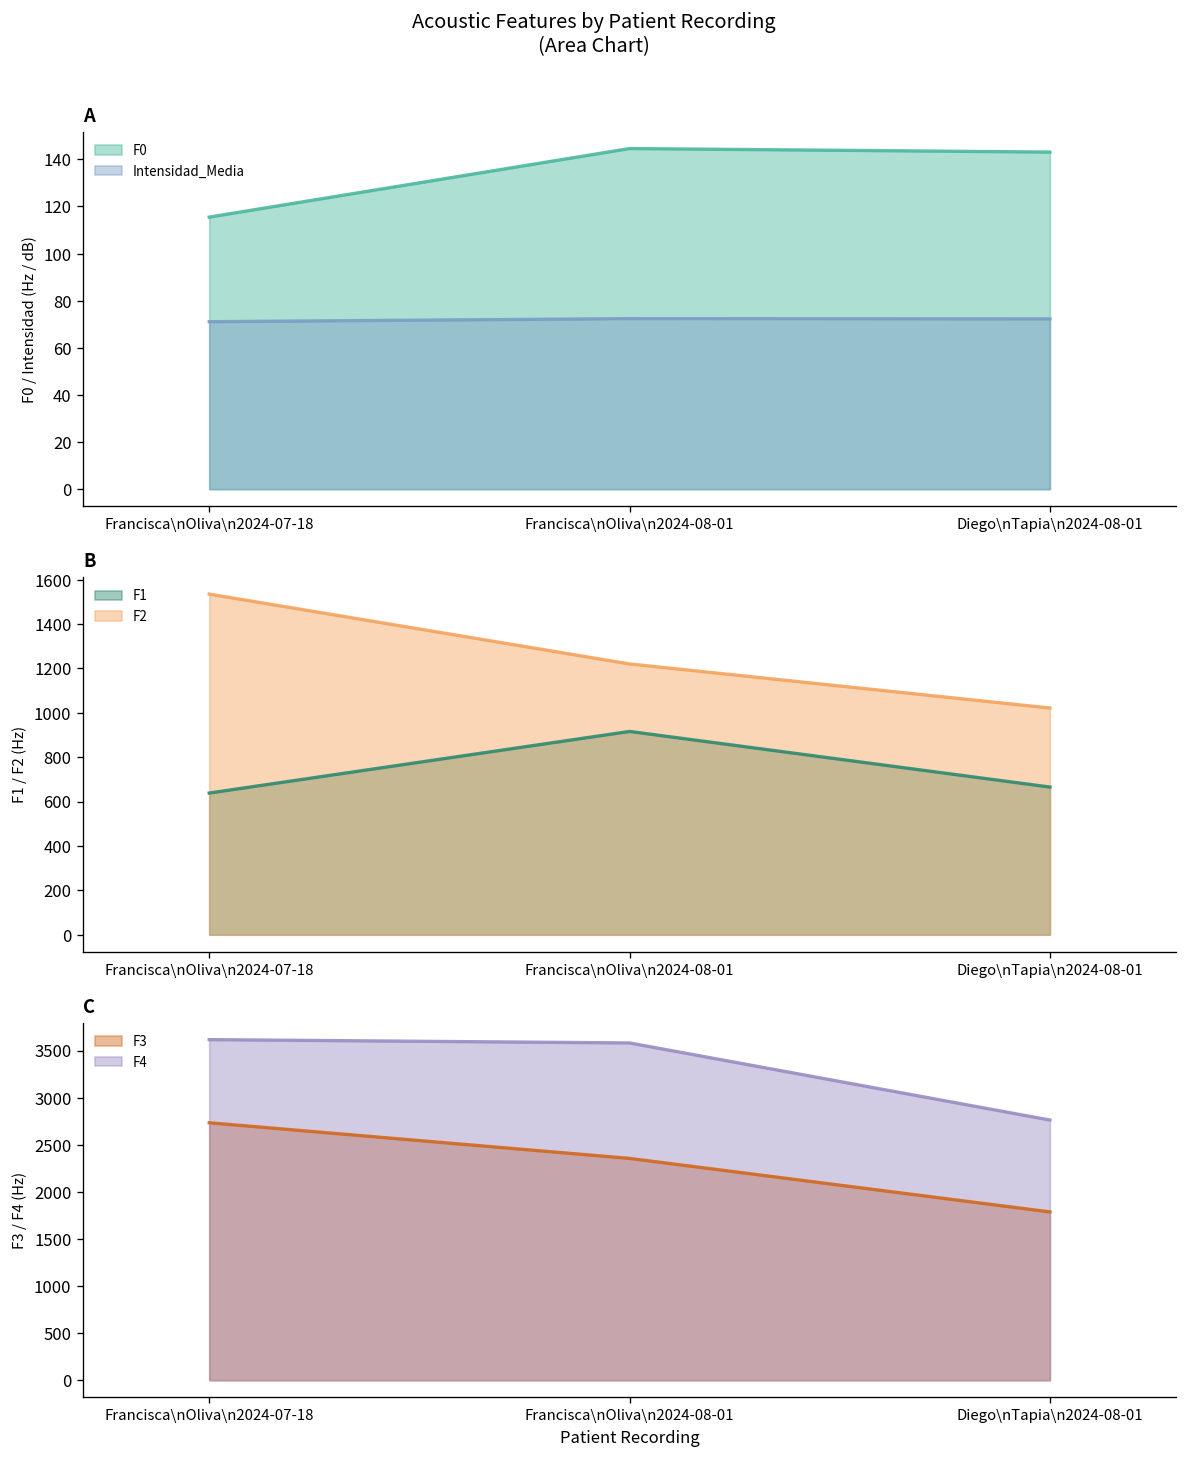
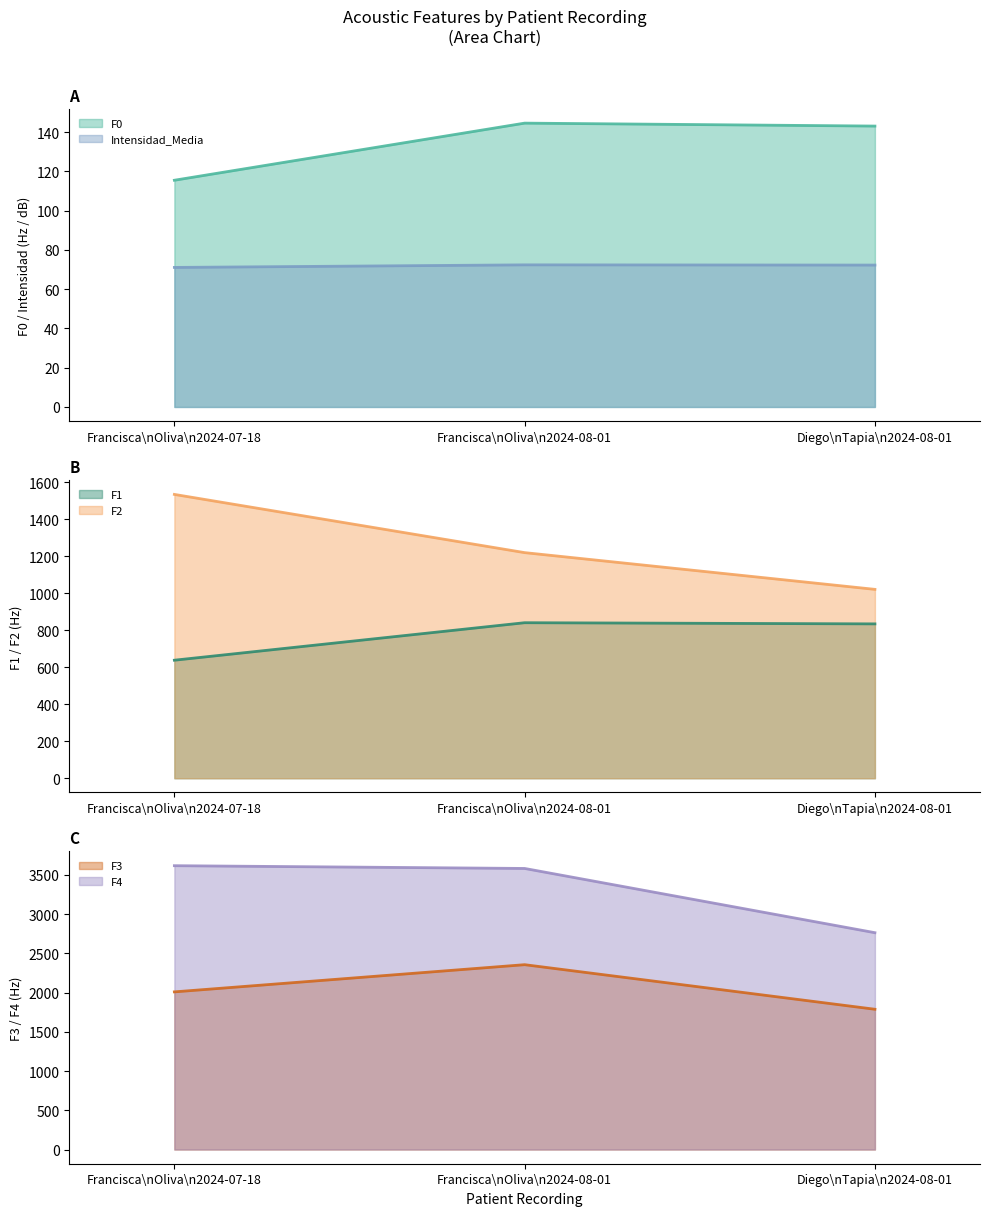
  {
    "B": {
      "F1": {
        "Francisca\\nOliva\\n2024-07-18": 640,
-       "Francisca\\nOliva\\n2024-08-01": 920,
-       "Diego\\nTapia\\n2024-08-01": 670
+       "Francisca\\nOliva\\n2024-08-01": 840,
+       "Diego\\nTapia\\n2024-08-01": 840
      },
      "F2": {
        "Francisca\\nOliva\\n2024-07-18": 1540,
        "Francisca\\nOliva\\n2024-08-01": 1220,
        "Diego\\nTapia\\n2024-08-01": 1020
      }
    },
    "C": {
      "F3": {
-       "Francisca\\nOliva\\n2024-07-18": 2700,
+       "Francisca\\nOliva\\n2024-07-18": 2000,
        "Francisca\\nOliva\\n2024-08-01": 2400,
        "Diego\\nTapia\\n2024-08-01": 1800
      },
      "F4": {
        "Francisca\\nOliva\\n2024-07-18": 3600,
        "Francisca\\nOliva\\n2024-08-01": 3600,
        "Diego\\nTapia\\n2024-08-01": 2800
      }
    }
  }
